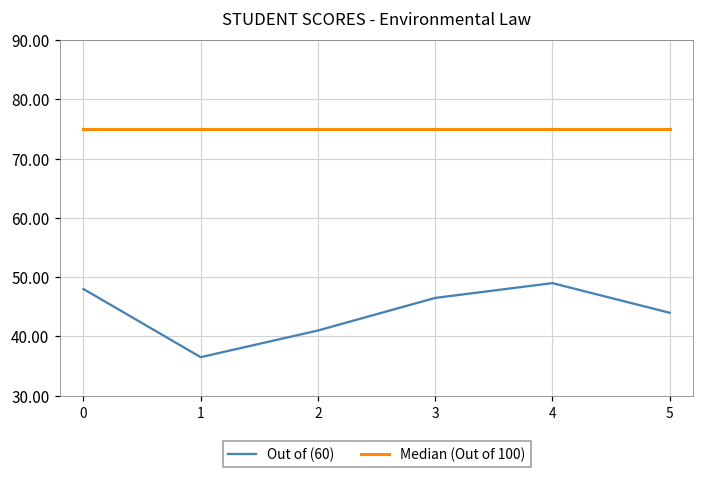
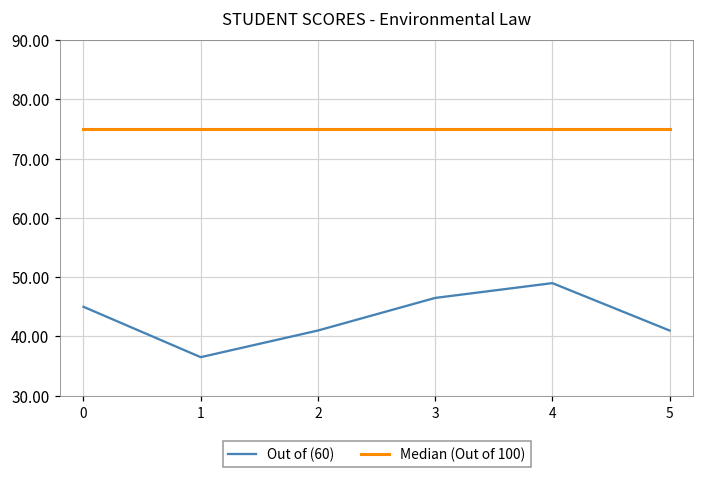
  {
    "Out of (60)": {
-     "0": 48,
+     "0": 45,
      "1": 37,
      "2": 41,
      "3": 47,
      "4": 49,
-     "5": 44
+     "5": 41
    },
    "Median (Out of 100)": {
      "0": 75,
      "1": 75,
      "2": 75,
      "3": 75,
      "4": 75,
      "5": 75
    }
  }
